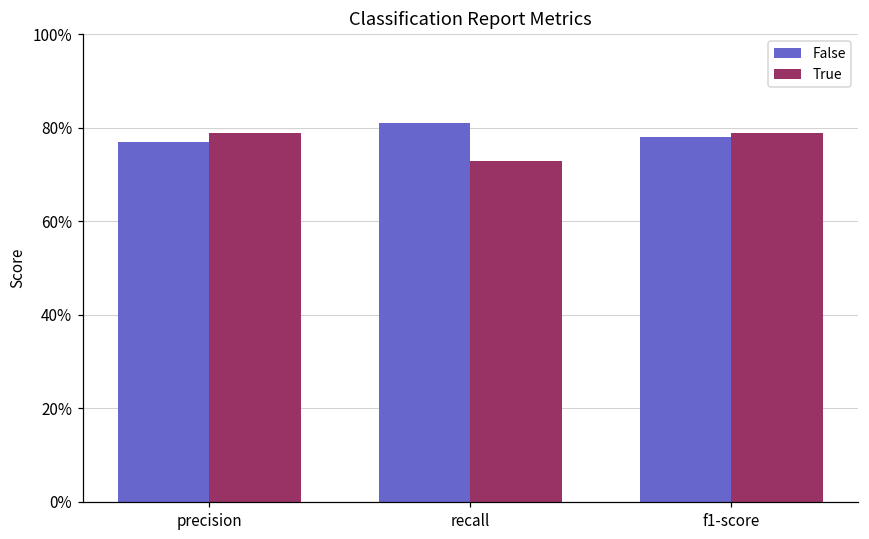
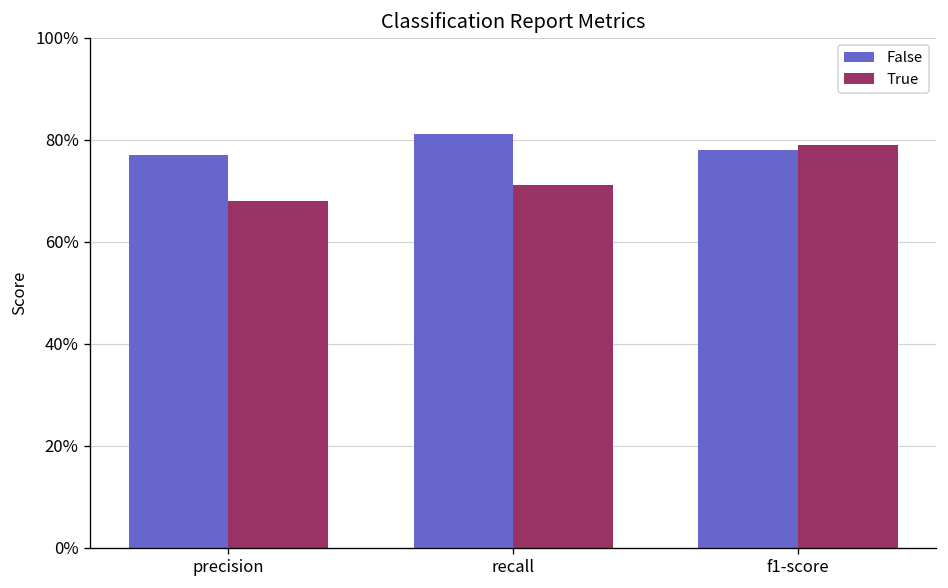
  {
    "False": {
      "precision": "77%",
      "recall": "81%",
      "f1-score": "78%"
    },
    "True": {
-     "precision": "79%",
-     "recall": "73%",
+     "precision": "68%",
+     "recall": "71%",
      "f1-score": "79%"
    }
  }
